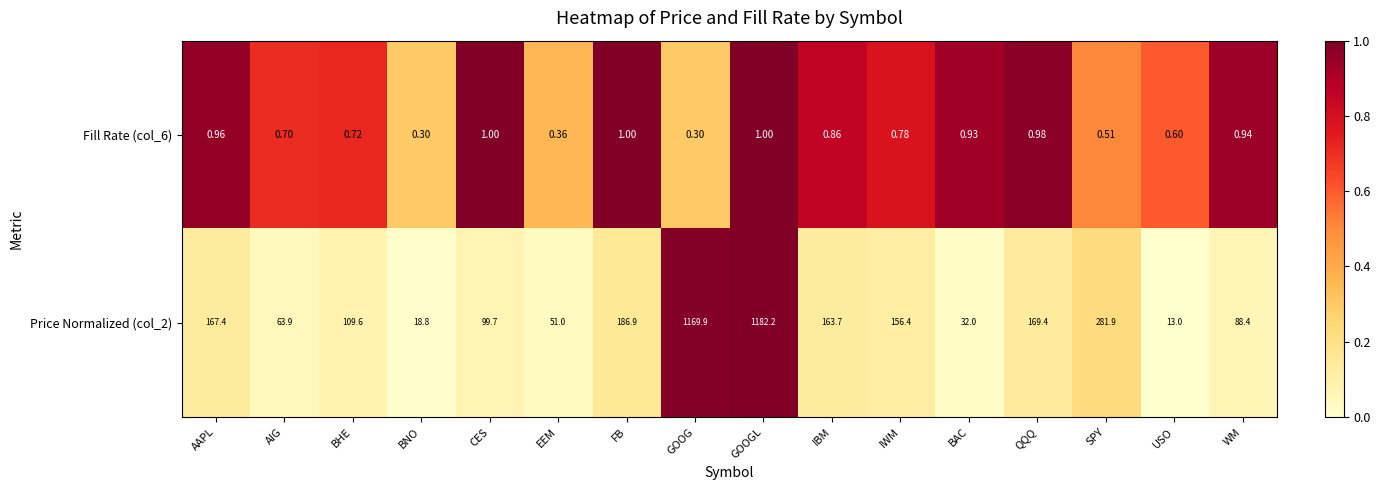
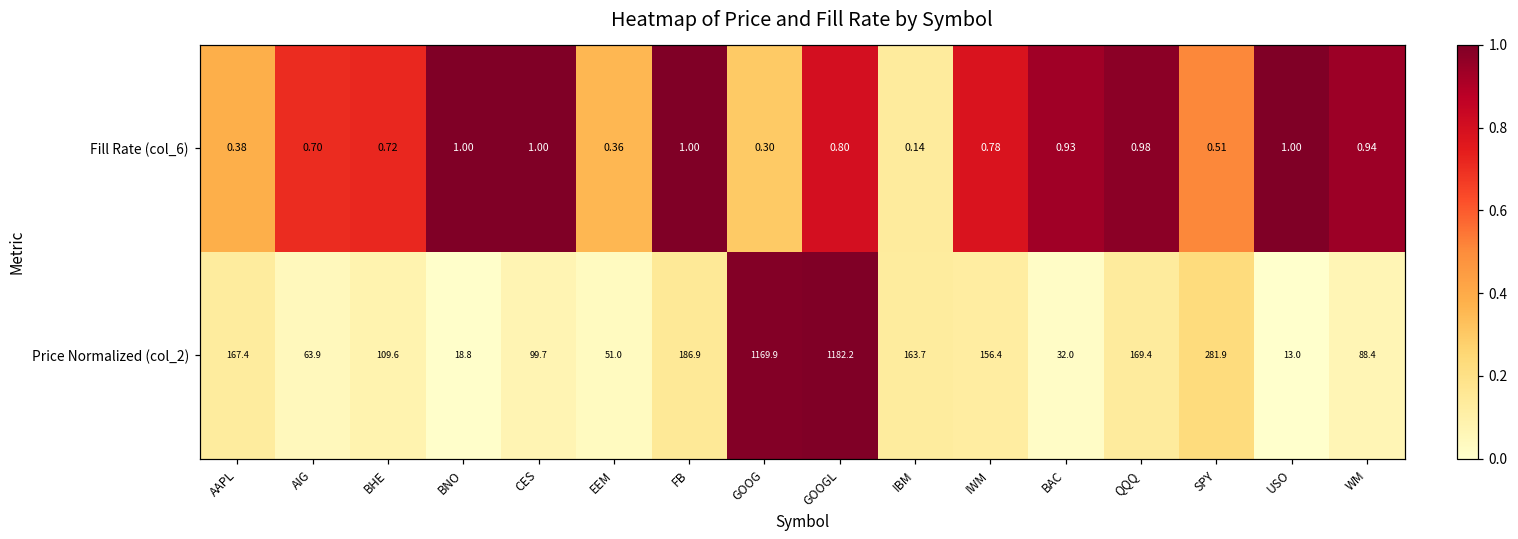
  {
    "Fill Rate (col_6)": {
-     "AAPL": 0.96,
+     "AAPL": 0.38,
      "AIG": 0.70,
      "BHE": 0.72,
-     "BNO": 0.30,
+     "BNO": 1.00,
      "CES": 1.00,
      "EEM": 0.36,
      "FB": 1.00,
      "GOOG": 0.30,
-     "GOOGL": 1.00,
-     "IBM": 0.86,
+     "GOOGL": 0.80,
+     "IBM": 0.14,
      "IWM": 0.78,
      "BAC": 0.93,
      "QQQ": 0.98,
      "SPY": 0.51,
-     "USO": 0.60,
+     "USO": 1.00,
      "WM": 0.94
    },
    "Price Normalized (col_2)": {
      "AAPL": 167.4,
      "AIG": 63.9,
      "BHE": 109.6,
      "BNO": 18.8,
      "CES": 99.7,
      "EEM": 51.0,
      "FB": 186.9,
      "GOOG": 1169.9,
      "GOOGL": 1182.2,
      "IBM": 163.7,
      "IWM": 156.4,
      "BAC": 32.0,
      "QQQ": 169.4,
      "SPY": 281.9,
      "USO": 13.0,
      "WM": 88.4
    }
  }
